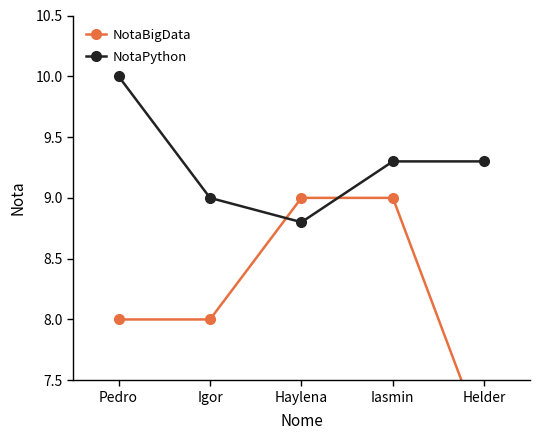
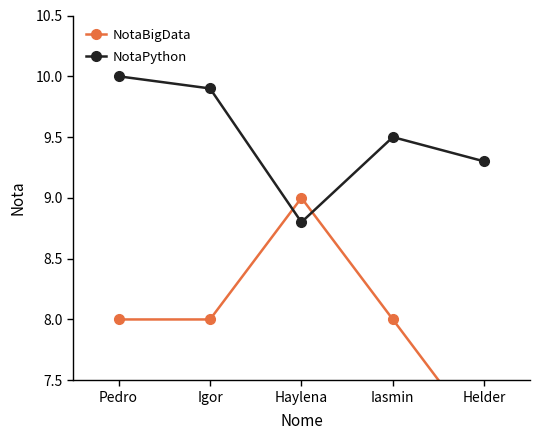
  {
    "NotaBigData": {
      "Pedro": 8,
      "Igor": 8,
      "Haylena": 9,
-     "Iasmin": 9
+     "Iasmin": 8
    },
    "NotaPython": {
      "Pedro": 10.0,
-     "Igor": 9.0,
+     "Igor": 9.9,
      "Haylena": 8.8,
-     "Iasmin": 9.3,
+     "Iasmin": 9.5,
      "Helder": 9.3
    }
  }
